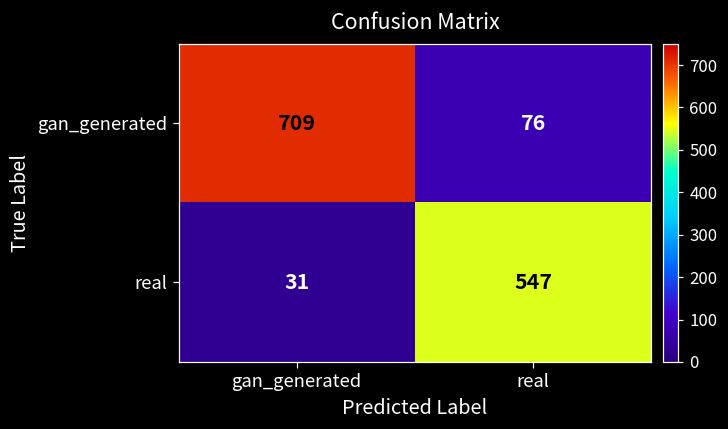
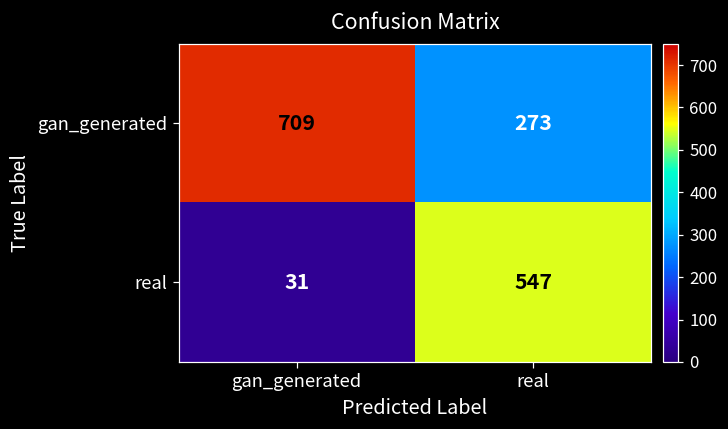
  {
    "gan_generated": {
      "gan_generated": 709,
-     "real": 76
+     "real": 273
    },
    "real": {
      "gan_generated": 31,
      "real": 547
    }
  }
